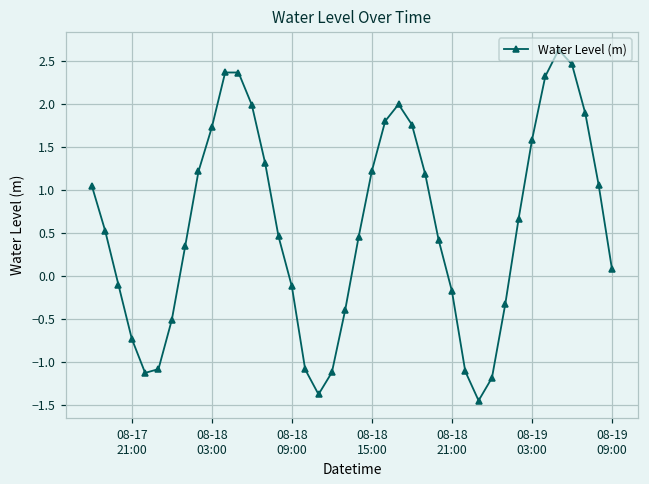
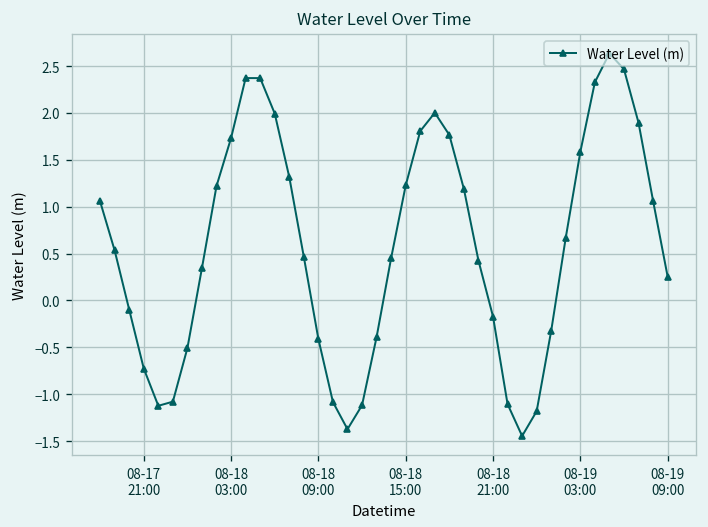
  {
    "08-17 21:00": -0.7,
    "08-18 03:00": 1.7,
-   "08-18 09:00": -0.1,
+   "08-18 09:00": -0.4,
    "08-18 15:00": 1.2,
    "08-18 21:00": -0.2,
    "08-19 03:00": 1.6,
-   "08-19 09:00": 0.1
+   "08-19 09:00": 0.3
  }
